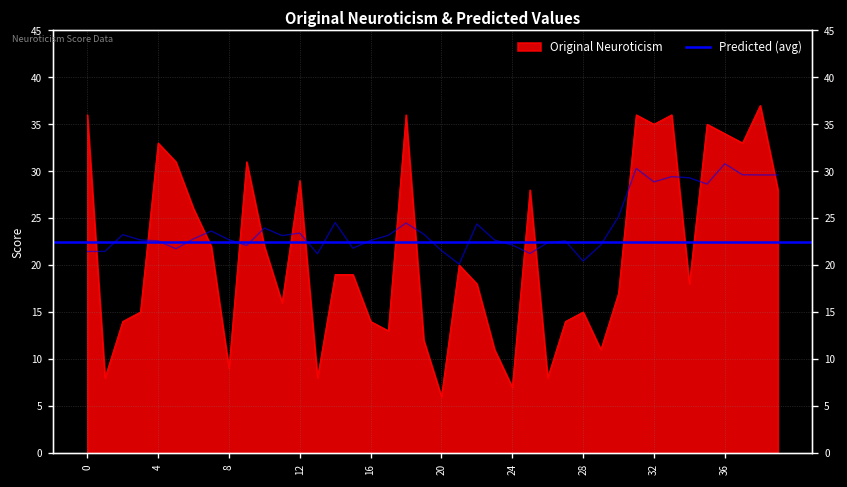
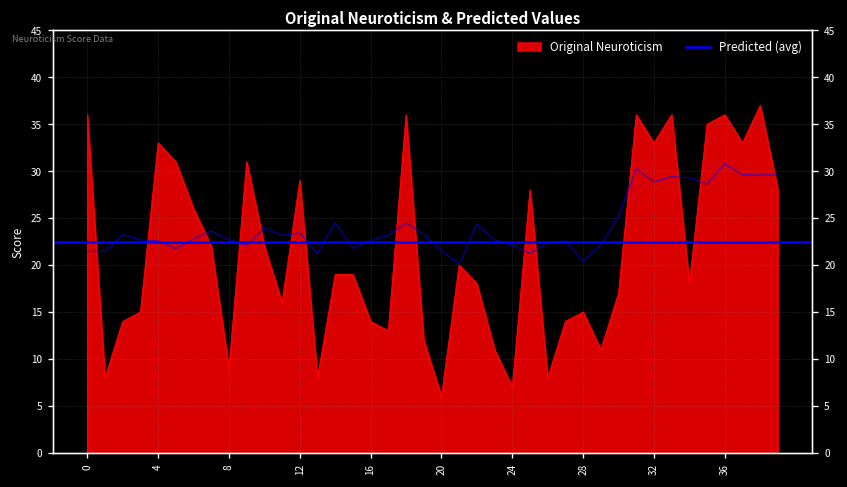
  {
    "Original Neuroticism": {
      "0": 36,
      "4": 33,
      "8": 9,
      "12": 29,
      "16": 14,
      "20": 6,
      "24": 7,
      "28": 15,
-     "32": 35,
-     "36": 34
+     "32": 33,
+     "36": 36
    }
  }
